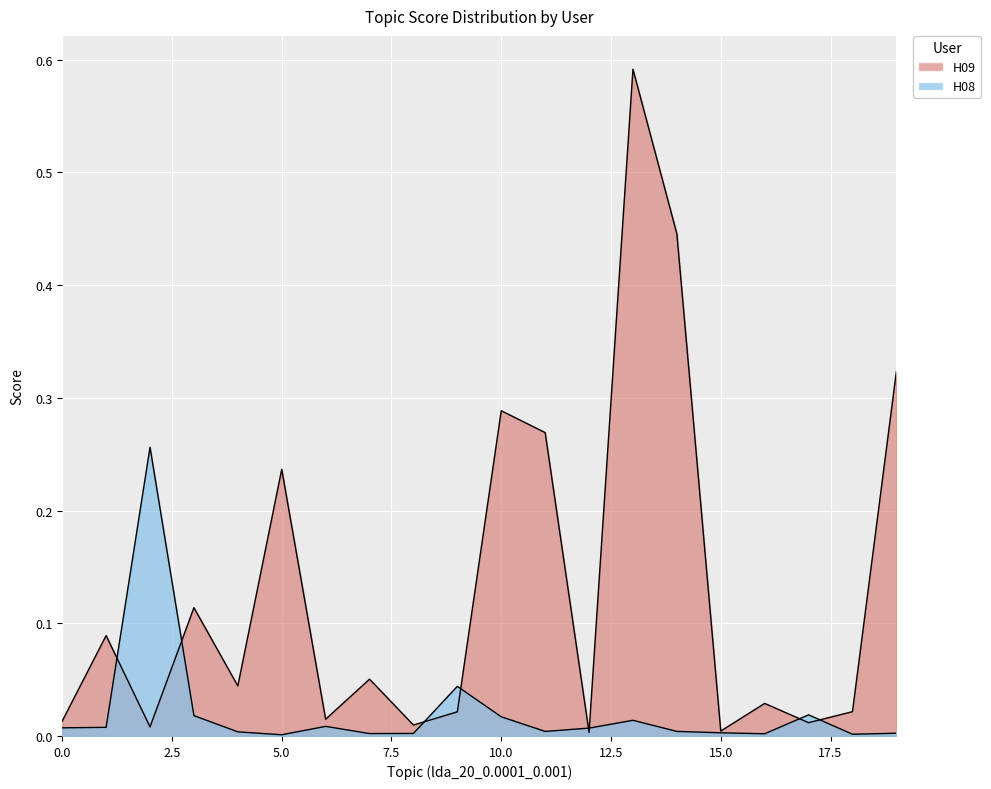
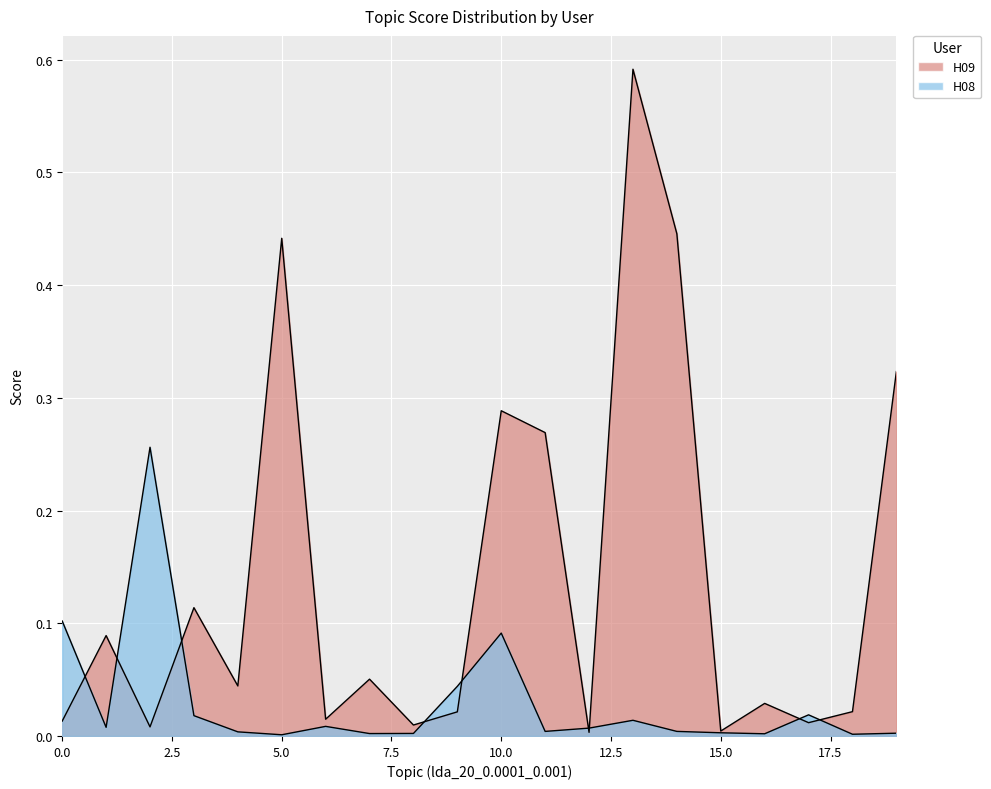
  {
    "H09": {
      "0.0": 0.013,
-     "5.0": 0.237,
+     "5.0": 0.442,
      "10.0": 0.289
    },
    "H08": {
-     "0.0": 0.007,
+     "0.0": 0.102,
      "5.0": 0.001,
-     "10.0": 0.017
+     "10.0": 0.091
    }
  }
